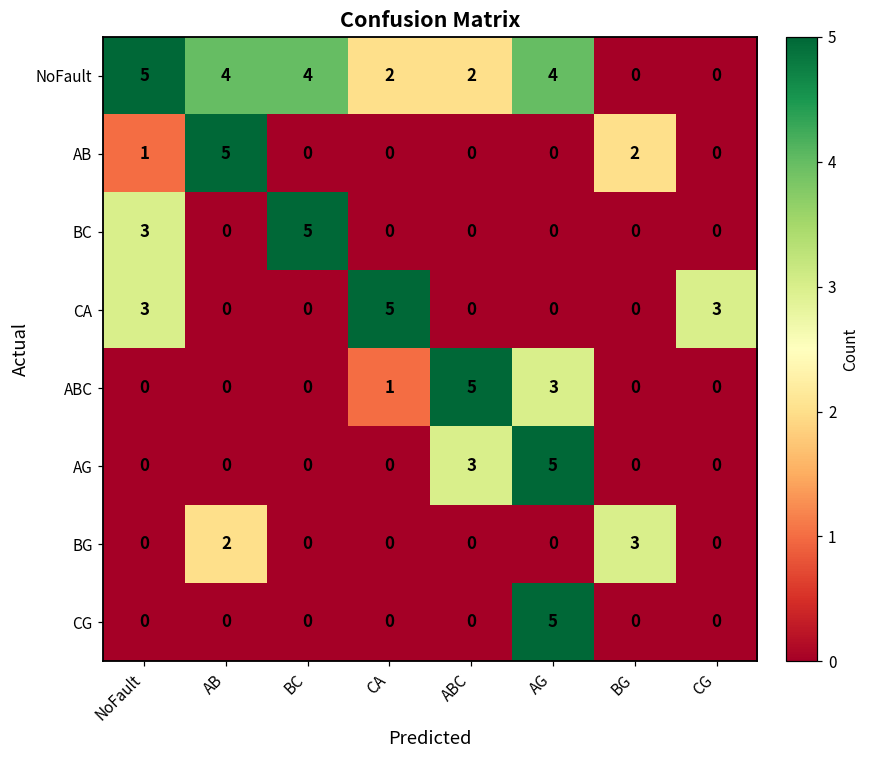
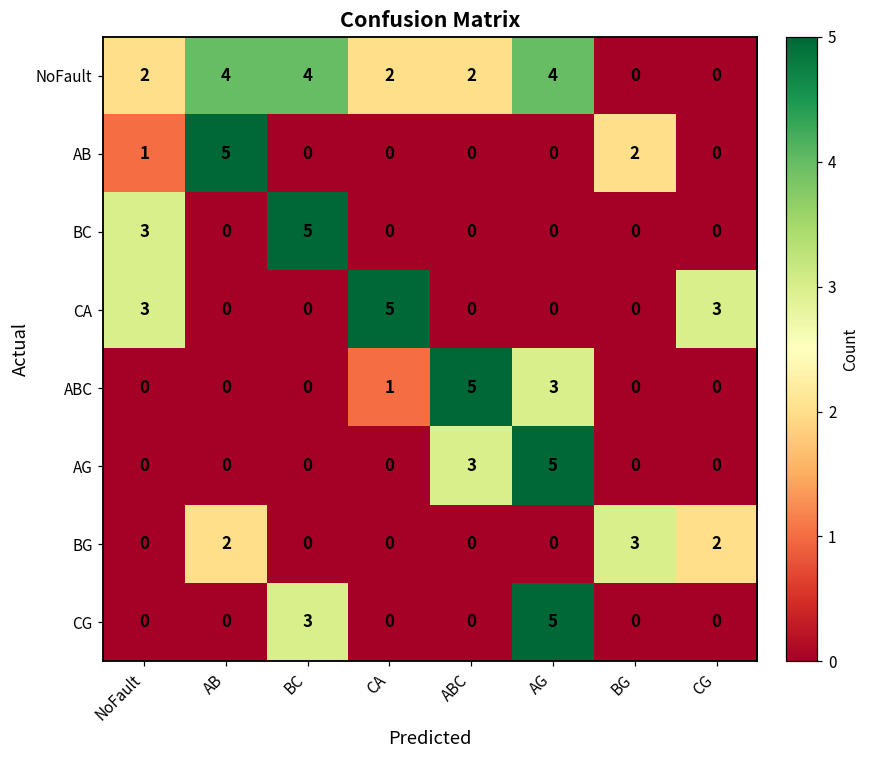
  {
    "NoFault": {
-     "NoFault": 5,
+     "NoFault": 2,
      "AB": 4,
      "BC": 4,
      "CA": 2,
      "ABC": 2,
      "AG": 4,
      "BG": 0,
      "CG": 0
    },
    "AB": {
      "NoFault": 1,
      "AB": 5,
      "BC": 0,
      "CA": 0,
      "ABC": 0,
      "AG": 0,
      "BG": 2,
      "CG": 0
    },
    "BC": {
      "NoFault": 3,
      "AB": 0,
      "BC": 5,
      "CA": 0,
      "ABC": 0,
      "AG": 0,
      "BG": 0,
      "CG": 0
    },
    "CA": {
      "NoFault": 3,
      "AB": 0,
      "BC": 0,
      "CA": 5,
      "ABC": 0,
      "AG": 0,
      "BG": 0,
      "CG": 3
    },
    "ABC": {
      "NoFault": 0,
      "AB": 0,
      "BC": 0,
      "CA": 1,
      "ABC": 5,
      "AG": 3,
      "BG": 0,
      "CG": 0
    },
    "AG": {
      "NoFault": 0,
      "AB": 0,
      "BC": 0,
      "CA": 0,
      "ABC": 3,
      "AG": 5,
      "BG": 0,
      "CG": 0
    },
    "BG": {
      "NoFault": 0,
      "AB": 2,
      "BC": 0,
      "CA": 0,
      "ABC": 0,
      "AG": 0,
      "BG": 3,
-     "CG": 0
+     "CG": 2
    },
    "CG": {
      "NoFault": 0,
      "AB": 0,
-     "BC": 0,
+     "BC": 3,
      "CA": 0,
      "ABC": 0,
      "AG": 5,
      "BG": 0,
      "CG": 0
    }
  }
